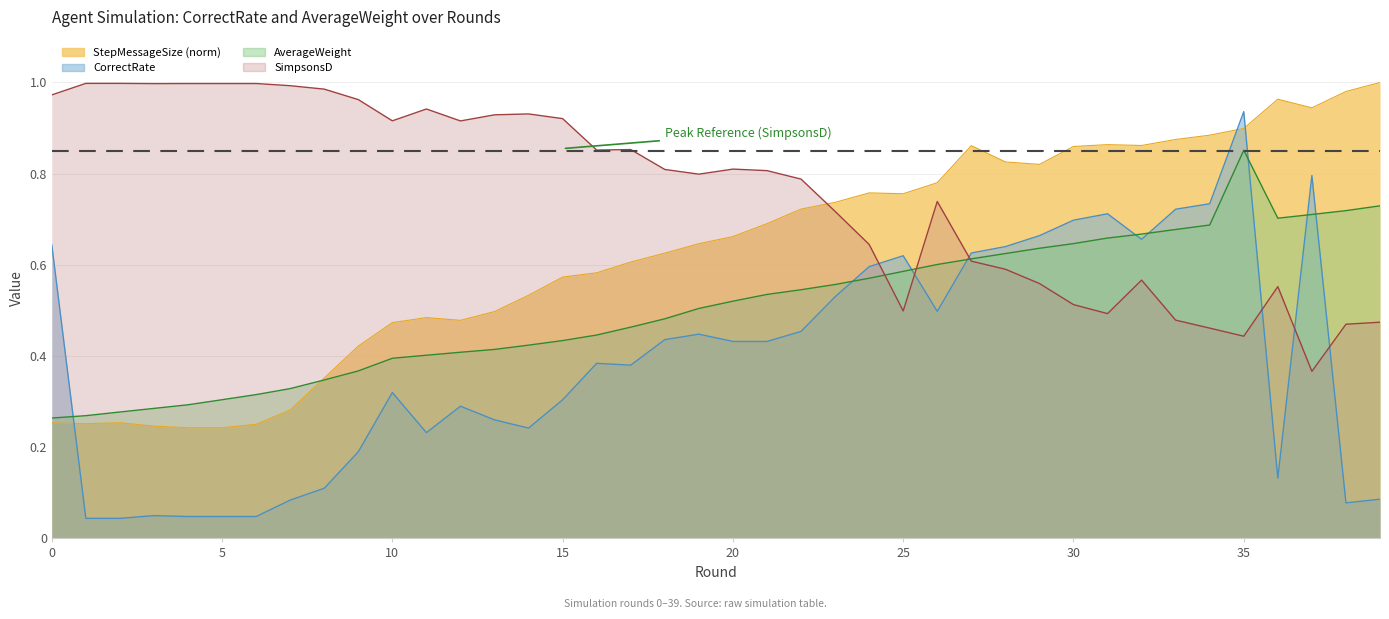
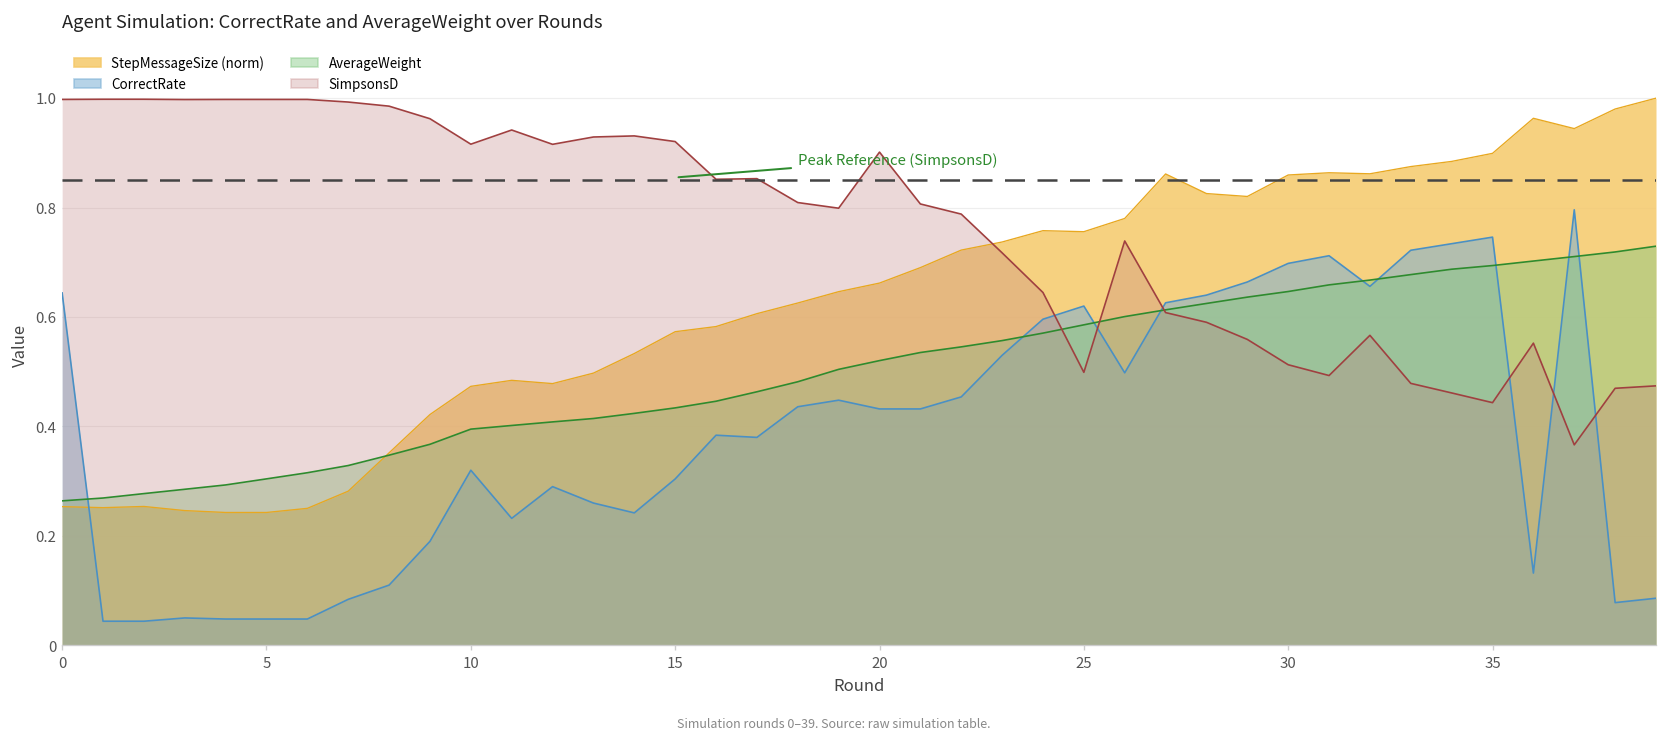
  {
    "StepMessageSize (norm)": {
      "0": 0.25,
      "5": 0.24,
      "10": 0.47,
      "15": 0.57,
      "20": 0.66,
      "25": 0.76,
      "30": 0.86,
      "35": 0.90
    },
    "CorrectRate": {
      "0": 0.64,
      "5": 0.05,
      "10": 0.32,
      "15": 0.30,
      "20": 0.43,
      "25": 0.62,
      "30": 0.70,
-     "35": 0.94
+     "35": 0.75
    },
    "AverageWeight": {
      "0": 0.26,
      "5": 0.30,
      "10": 0.40,
      "15": 0.43,
      "20": 0.52,
      "25": 0.59,
      "30": 0.65,
-     "35": 0.85
+     "35": 0.69
    },
    "SimpsonsD": {
-     "0": 0.97,
+     "0": 1.00,
      "5": 1.00,
      "10": 0.92,
      "15": 0.92,
-     "20": 0.81,
+     "20": 0.90,
      "25": 0.50,
      "30": 0.51,
      "35": 0.44
    }
  }
